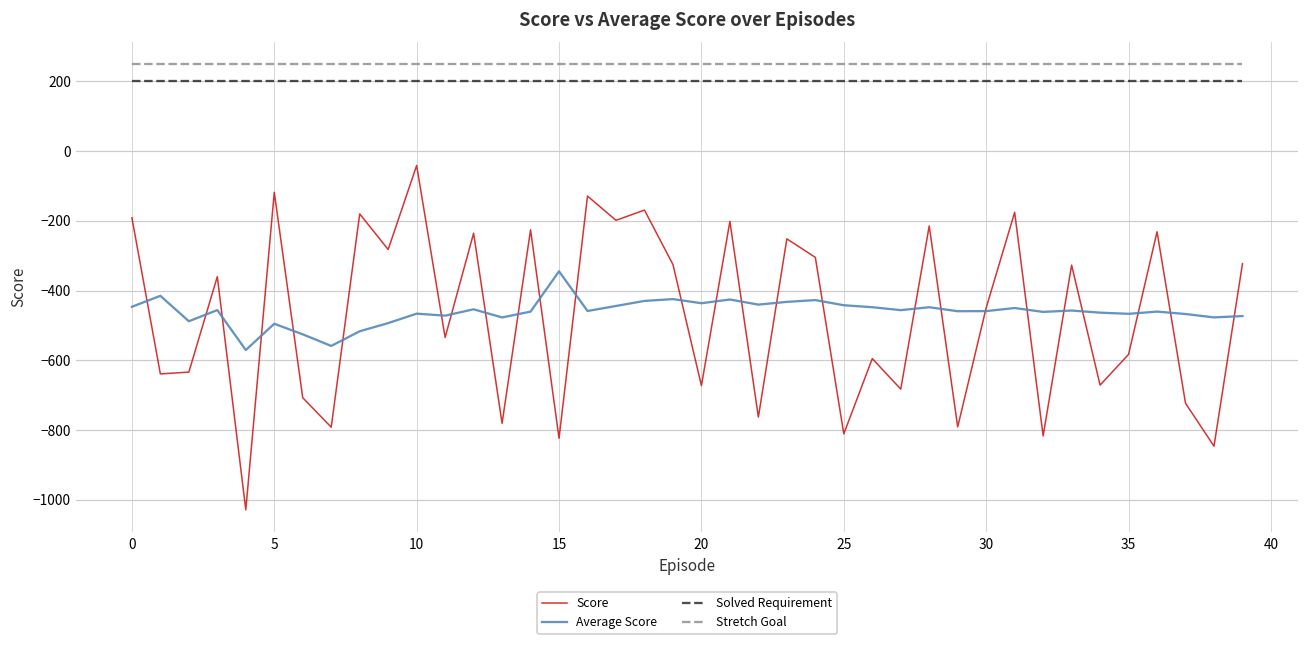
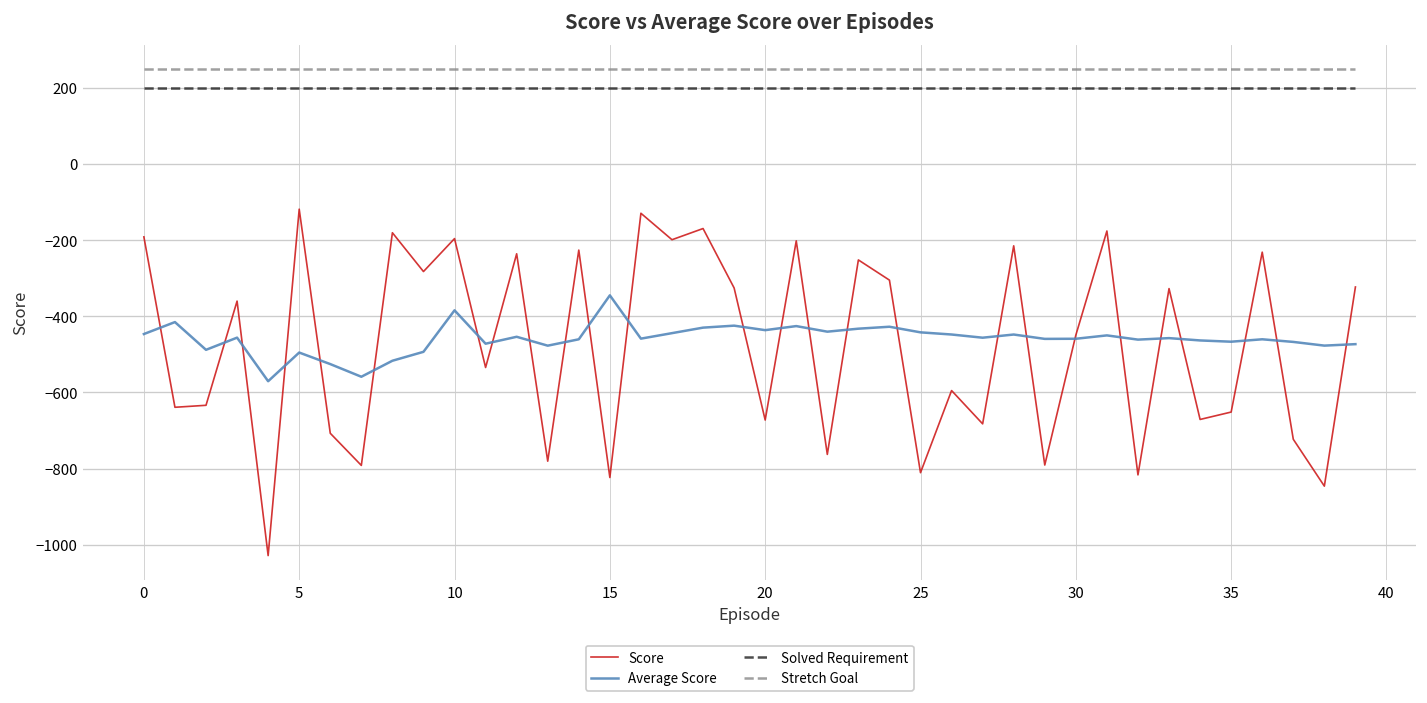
  {
    "Score": {
      "0": -190,
      "5": -120,
-     "10": -40,
+     "10": -200,
      "15": -820,
      "20": -670,
      "25": -810,
      "30": -450,
-     "35": -580
+     "35": -650
    },
    "Average Score": {
      "0": -450,
      "5": -500,
-     "10": -470,
+     "10": -380,
      "15": -340,
      "20": -440,
      "25": -440,
      "30": -460,
      "35": -470
    },
    "Solved Requirement": {
      "0": 200,
      "5": 200,
      "10": 200,
      "15": 200,
      "20": 200,
      "25": 200,
      "30": 200,
      "35": 200
    },
    "Stretch Goal": {
      "0": 250,
      "5": 250,
      "10": 250,
      "15": 250,
      "20": 250,
      "25": 250,
      "30": 250,
      "35": 250
    }
  }
